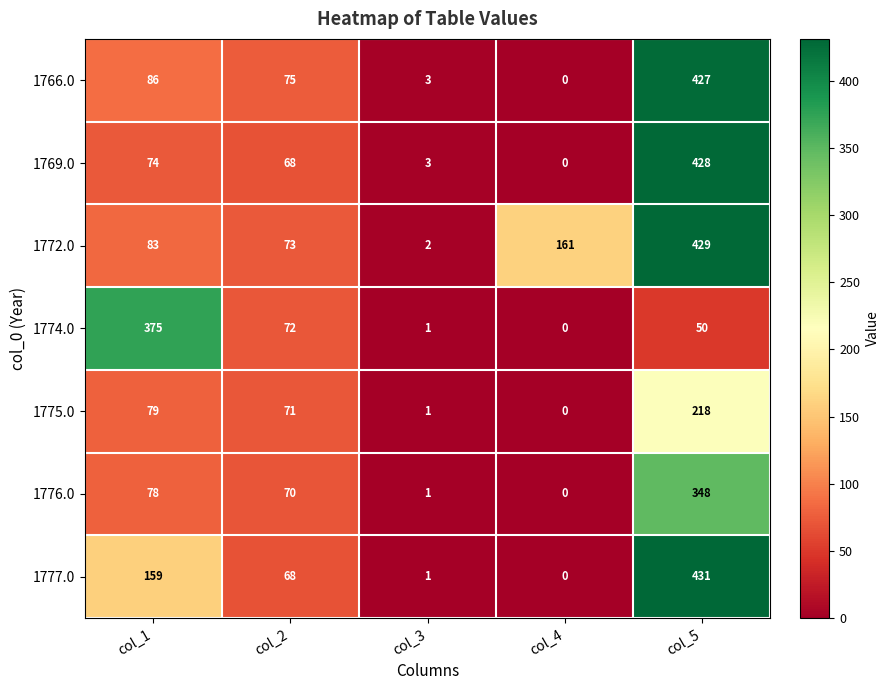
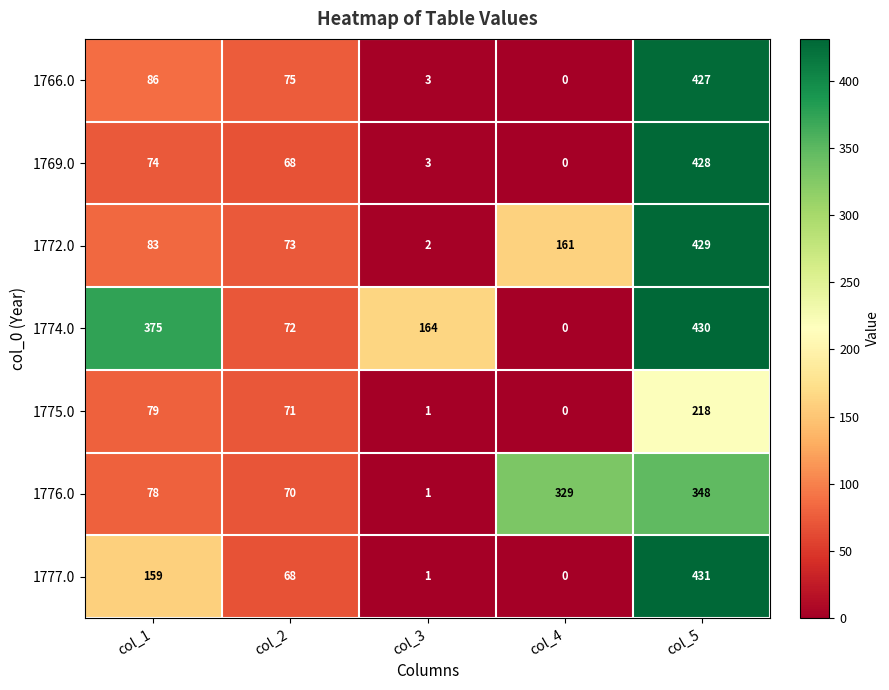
  {
    "1766.0": {
      "col_1": 86,
      "col_2": 75,
      "col_3": 3,
      "col_4": 0,
      "col_5": 427
    },
    "1769.0": {
      "col_1": 74,
      "col_2": 68,
      "col_3": 3,
      "col_4": 0,
      "col_5": 428
    },
    "1772.0": {
      "col_1": 83,
      "col_2": 73,
      "col_3": 2,
      "col_4": 161,
      "col_5": 429
    },
    "1774.0": {
      "col_1": 375,
      "col_2": 72,
-     "col_3": 1,
+     "col_3": 164,
      "col_4": 0,
-     "col_5": 50
+     "col_5": 430
    },
    "1775.0": {
      "col_1": 79,
      "col_2": 71,
      "col_3": 1,
      "col_4": 0,
      "col_5": 218
    },
    "1776.0": {
      "col_1": 78,
      "col_2": 70,
      "col_3": 1,
-     "col_4": 0,
+     "col_4": 329,
      "col_5": 348
    },
    "1777.0": {
      "col_1": 159,
      "col_2": 68,
      "col_3": 1,
      "col_4": 0,
      "col_5": 431
    }
  }
